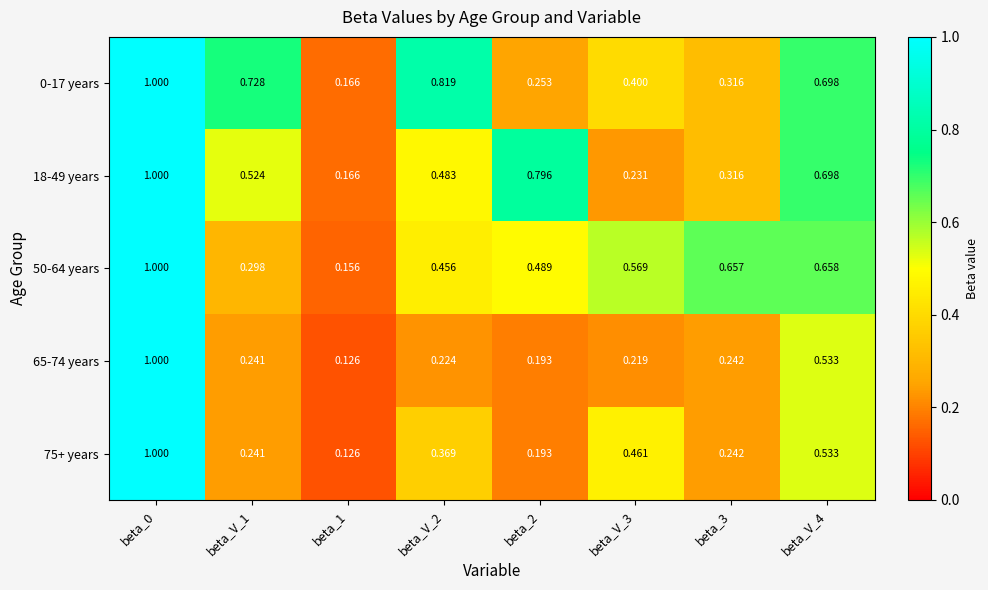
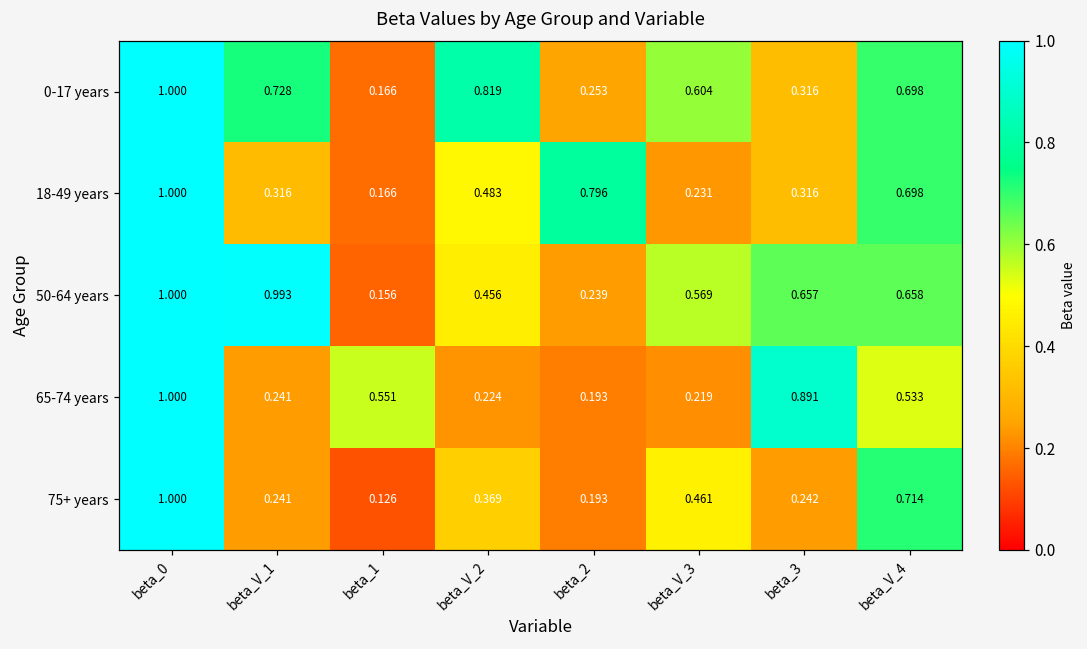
  {
    "0-17 years": {
      "beta_0": 1.000,
      "beta_V_1": 0.728,
      "beta_1": 0.166,
      "beta_V_2": 0.819,
      "beta_2": 0.253,
-     "beta_V_3": 0.400,
+     "beta_V_3": 0.604,
      "beta_3": 0.316,
      "beta_V_4": 0.698
    },
    "18-49 years": {
      "beta_0": 1.000,
-     "beta_V_1": 0.524,
+     "beta_V_1": 0.316,
      "beta_1": 0.166,
      "beta_V_2": 0.483,
      "beta_2": 0.796,
      "beta_V_3": 0.231,
      "beta_3": 0.316,
      "beta_V_4": 0.698
    },
    "50-64 years": {
      "beta_0": 1.000,
-     "beta_V_1": 0.298,
+     "beta_V_1": 0.993,
      "beta_1": 0.156,
      "beta_V_2": 0.456,
-     "beta_2": 0.489,
+     "beta_2": 0.239,
      "beta_V_3": 0.569,
      "beta_3": 0.657,
      "beta_V_4": 0.658
    },
    "65-74 years": {
      "beta_0": 1.000,
      "beta_V_1": 0.241,
-     "beta_1": 0.126,
+     "beta_1": 0.551,
      "beta_V_2": 0.224,
      "beta_2": 0.193,
      "beta_V_3": 0.219,
-     "beta_3": 0.242,
+     "beta_3": 0.891,
      "beta_V_4": 0.533
    },
    "75+ years": {
      "beta_0": 1.000,
      "beta_V_1": 0.241,
      "beta_1": 0.126,
      "beta_V_2": 0.369,
      "beta_2": 0.193,
      "beta_V_3": 0.461,
      "beta_3": 0.242,
-     "beta_V_4": 0.533
+     "beta_V_4": 0.714
    }
  }
